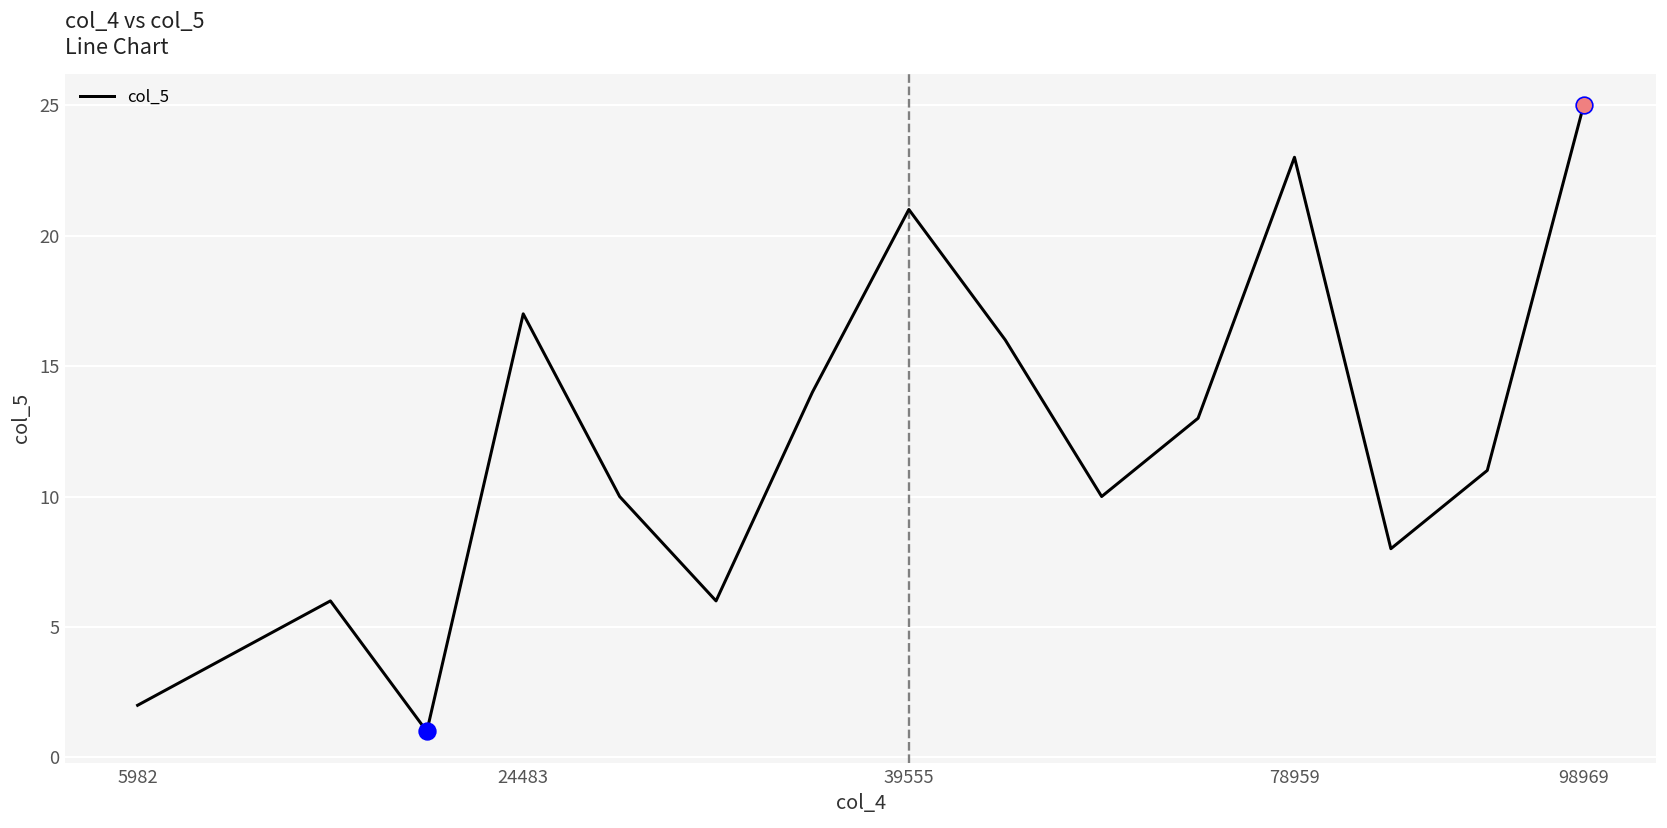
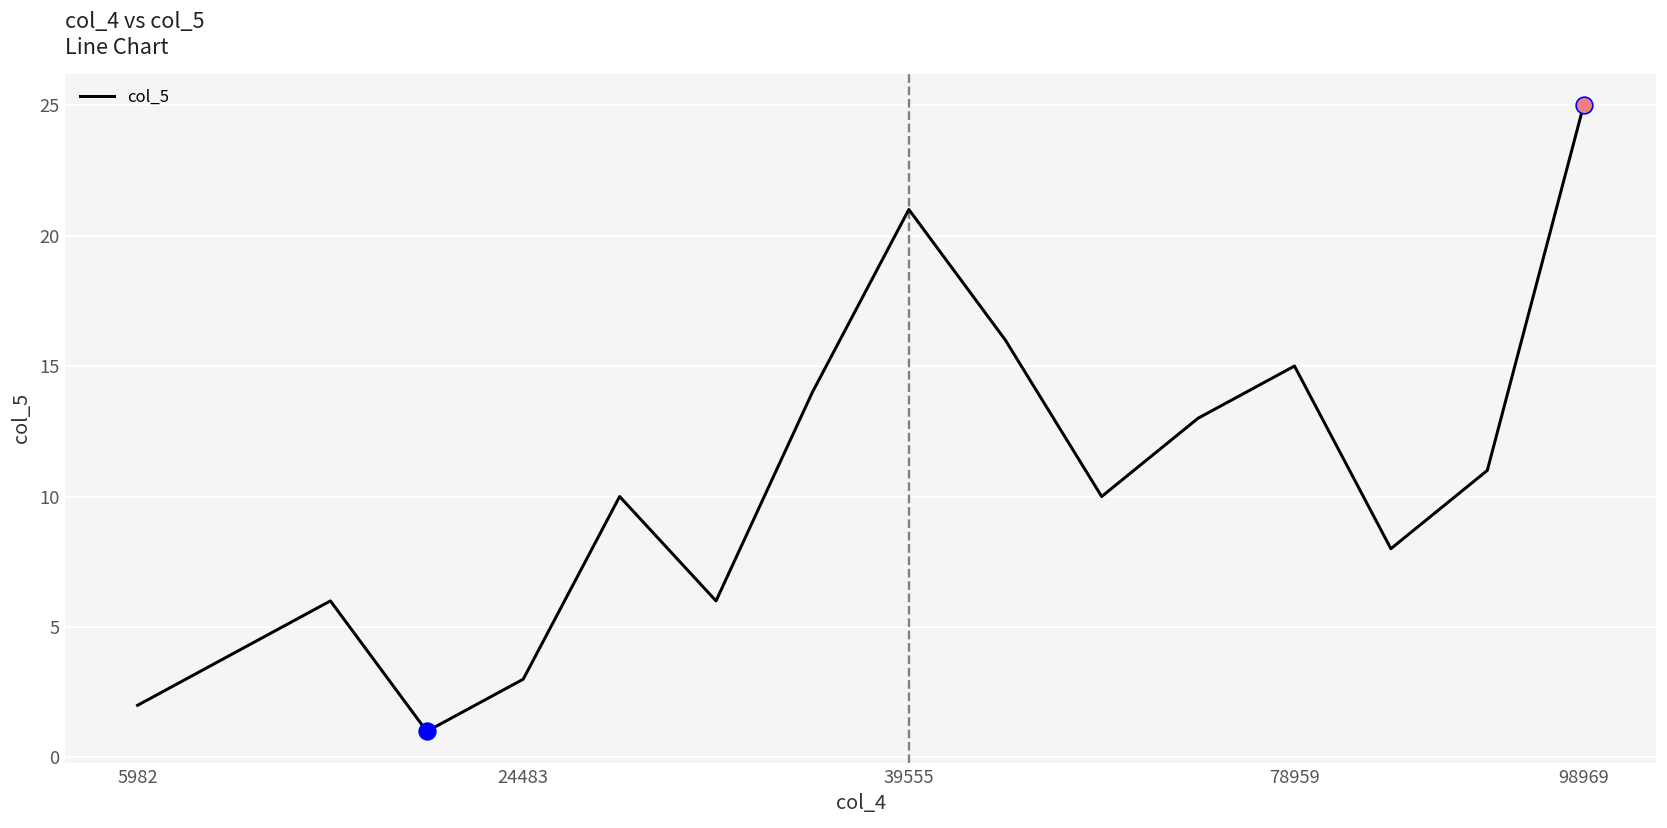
  {
    "col_5": {
      "5982": 2,
-     "24483": 17,
+     "24483": 3,
      "39555": 21,
-     "78959": 23
+     "78959": 15
    }
  }
